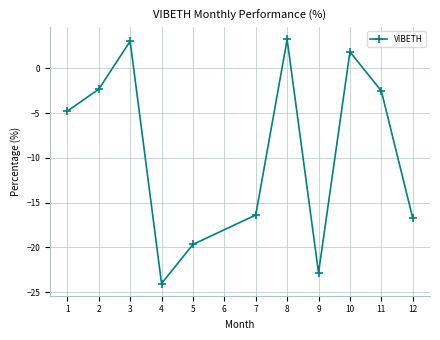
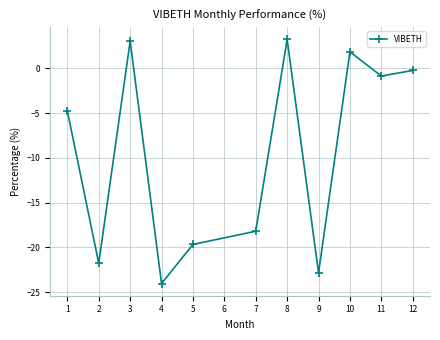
  {
    "1": -5,
-   "2": -2,
+   "2": -22,
    "3": 3,
    "4": -24,
    "5": -20,
-   "7": -16,
+   "7": -18,
    "8": 3,
    "9": -23,
    "10": 2,
-   "11": -3,
-   "12": -17
+   "11": -1,
+   "12": 0
  }
